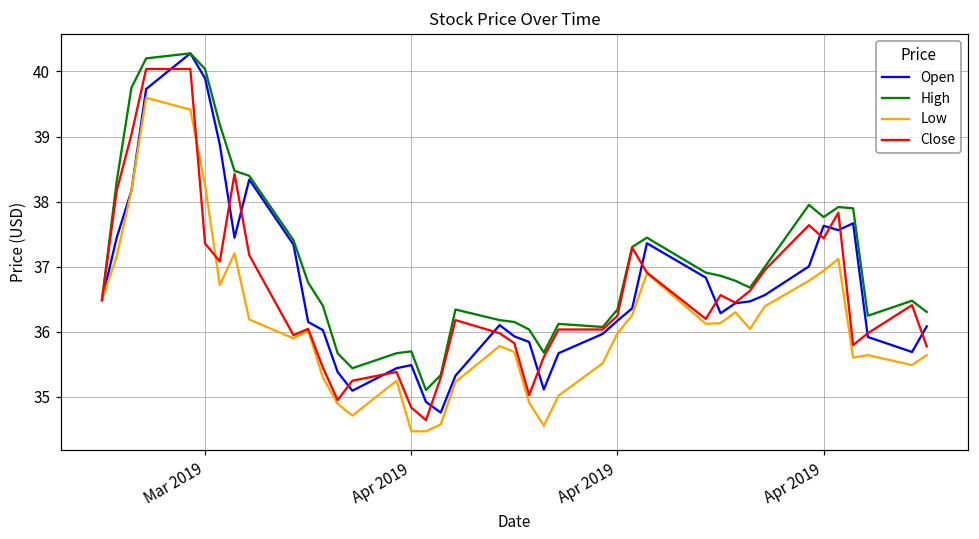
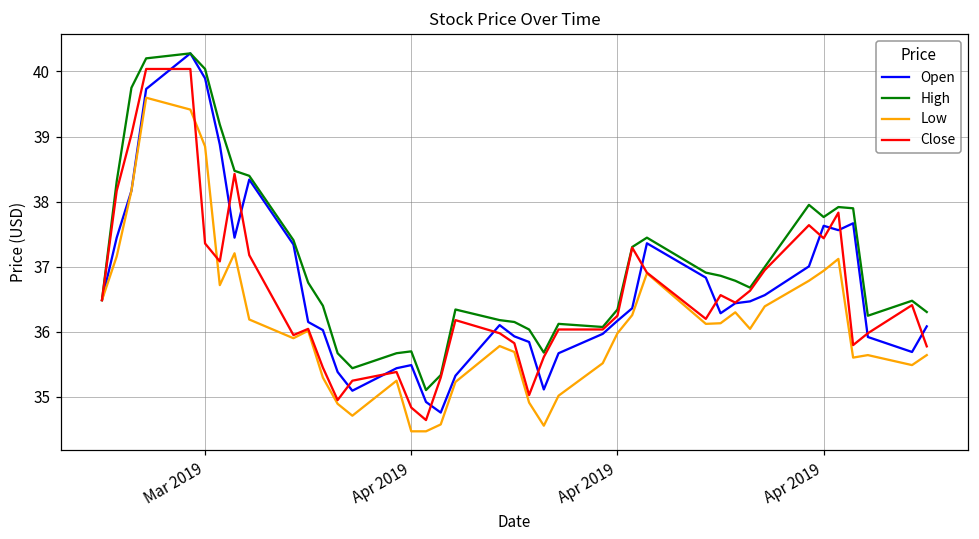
  {
    "Open": {
      "Mar 2019": 39.9
    },
    "High": {
      "Mar 2019": 40.0
    },
    "Low": {
-     "Mar 2019": 38.3
+     "Mar 2019": 38.8
    },
    "Close": {
      "Mar 2019": 37.4
    }
  }
